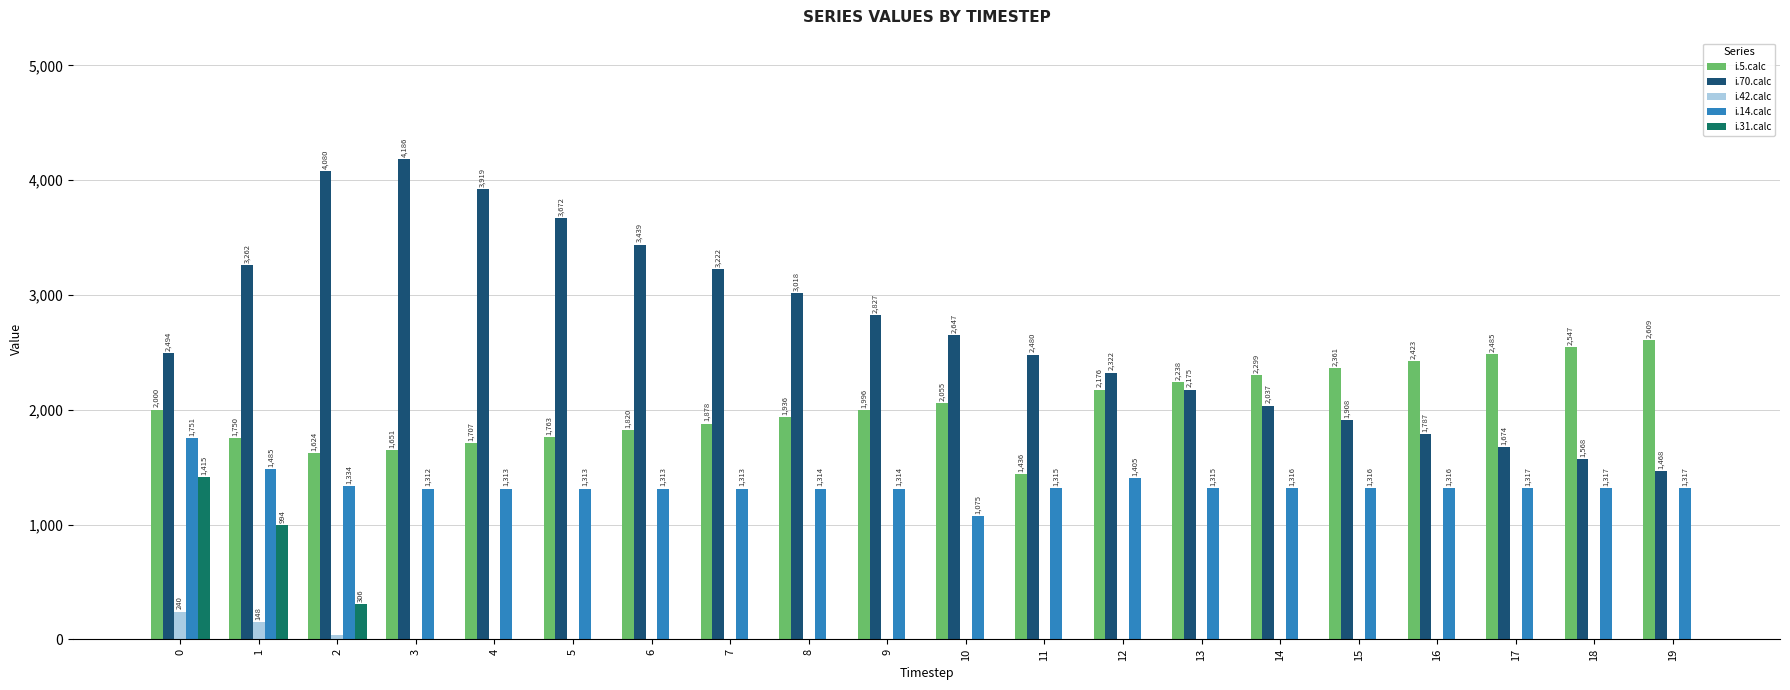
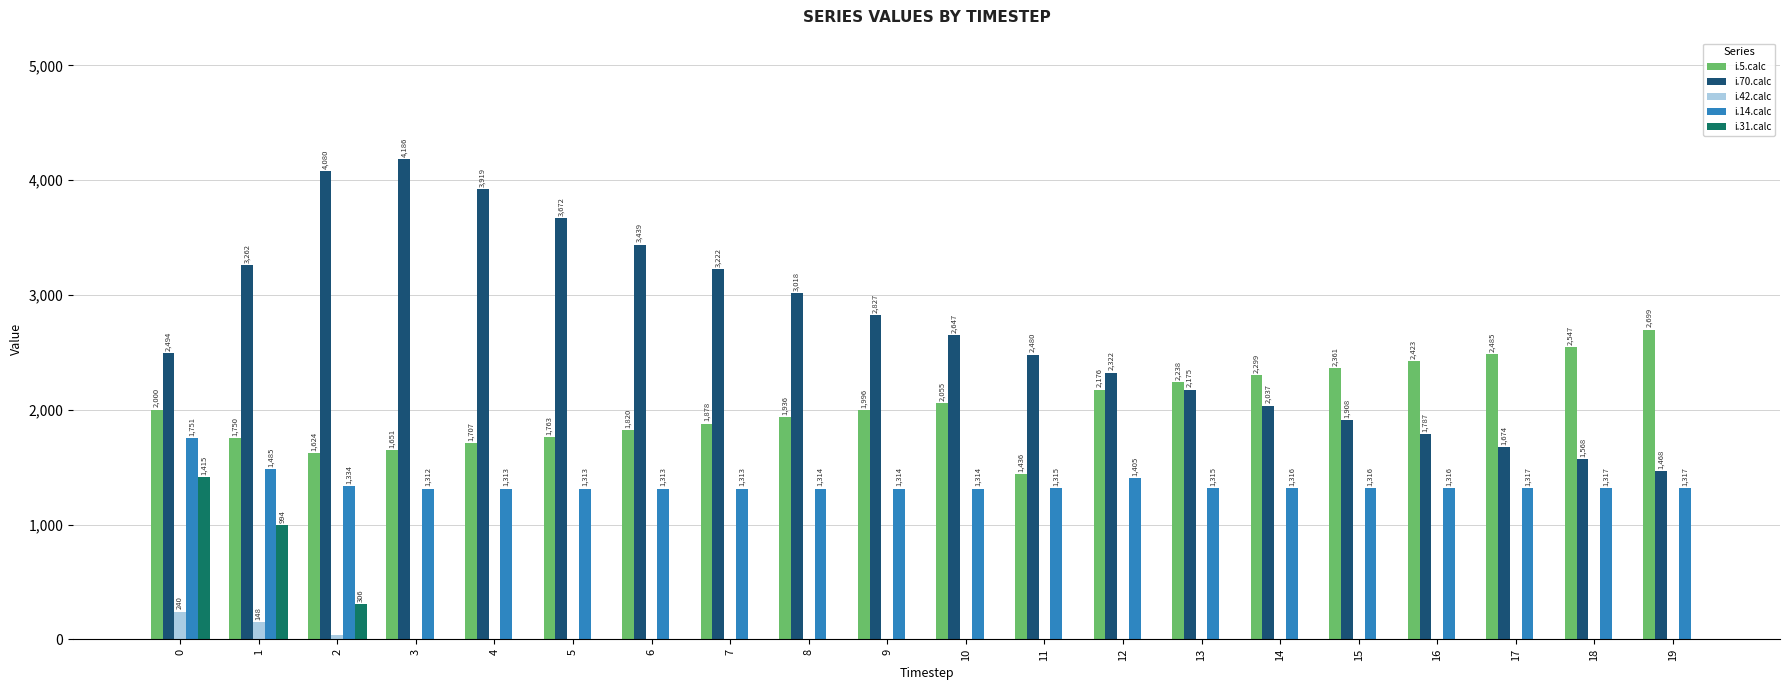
  {
    "i.5.calc": {
      "0": "2,000",
      "1": "1,750",
      "2": "1,624",
      "3": "1,651",
      "4": "1,707",
      "5": "1,763",
      "6": "1,820",
      "7": "1,878",
      "8": "1,936",
      "9": "1,996",
      "10": "2,055",
      "11": "1,436",
      "12": "2,176",
      "13": "2,238",
      "14": "2,299",
      "15": "2,361",
      "16": "2,423",
      "17": "2,485",
      "18": "2,547",
-     "19": "2,609"
+     "19": "2,699"
    },
    "i.42.calc": {
      "0": "240",
      "1": "148"
    },
    "i.14.calc": {
      "0": "1,751",
      "1": "1,485",
      "2": "1,334",
      "3": "1,312",
      "4": "1,313",
      "5": "1,313",
      "6": "1,313",
      "7": "1,313",
      "8": "1,314",
      "9": "1,314",
-     "10": "1,075",
+     "10": "1,314",
      "11": "1,315",
      "12": "1,405",
      "13": "1,315",
      "14": "1,316",
      "15": "1,316",
      "16": "1,316",
      "17": "1,317",
      "18": "1,317",
      "19": "1,317"
    }
  }
